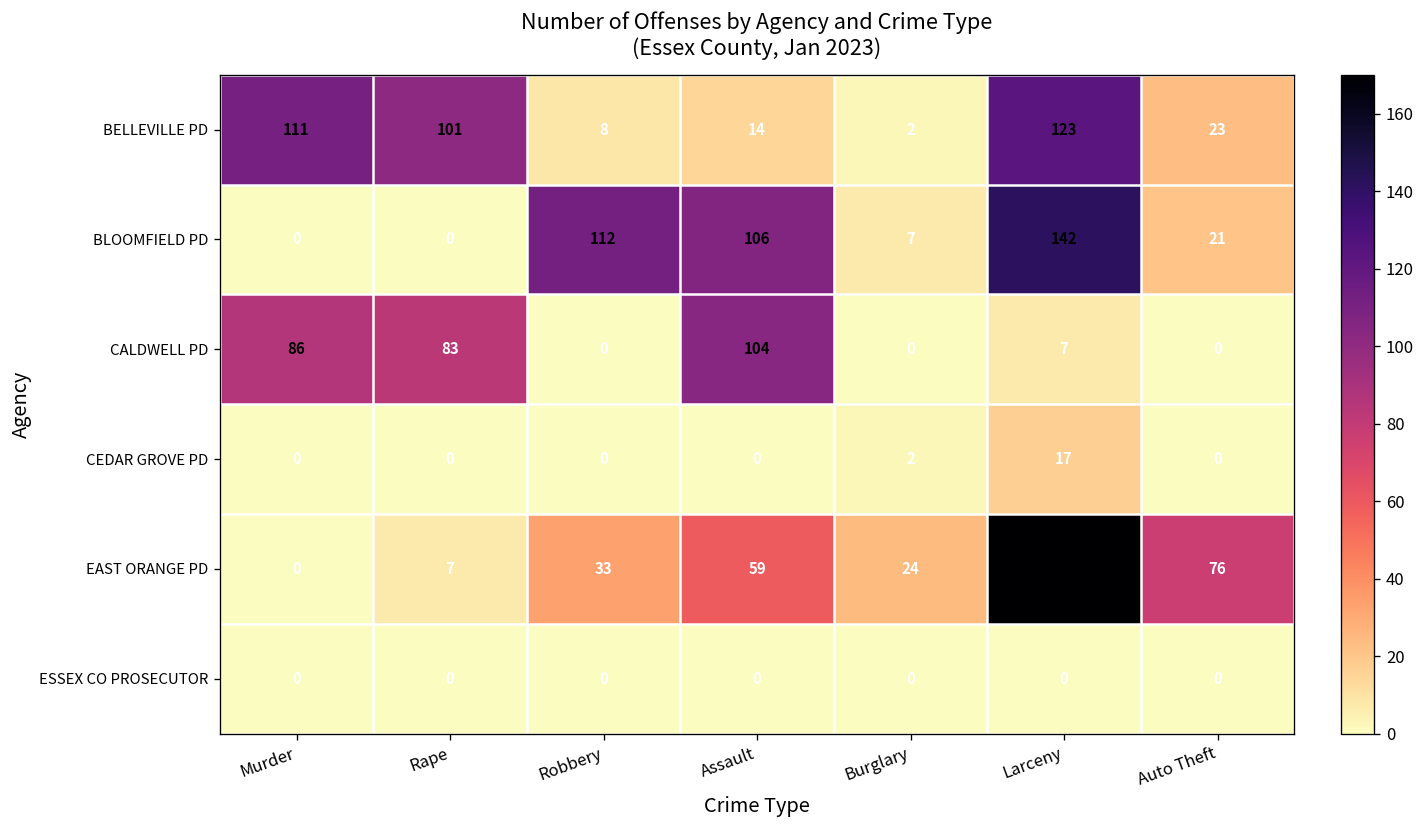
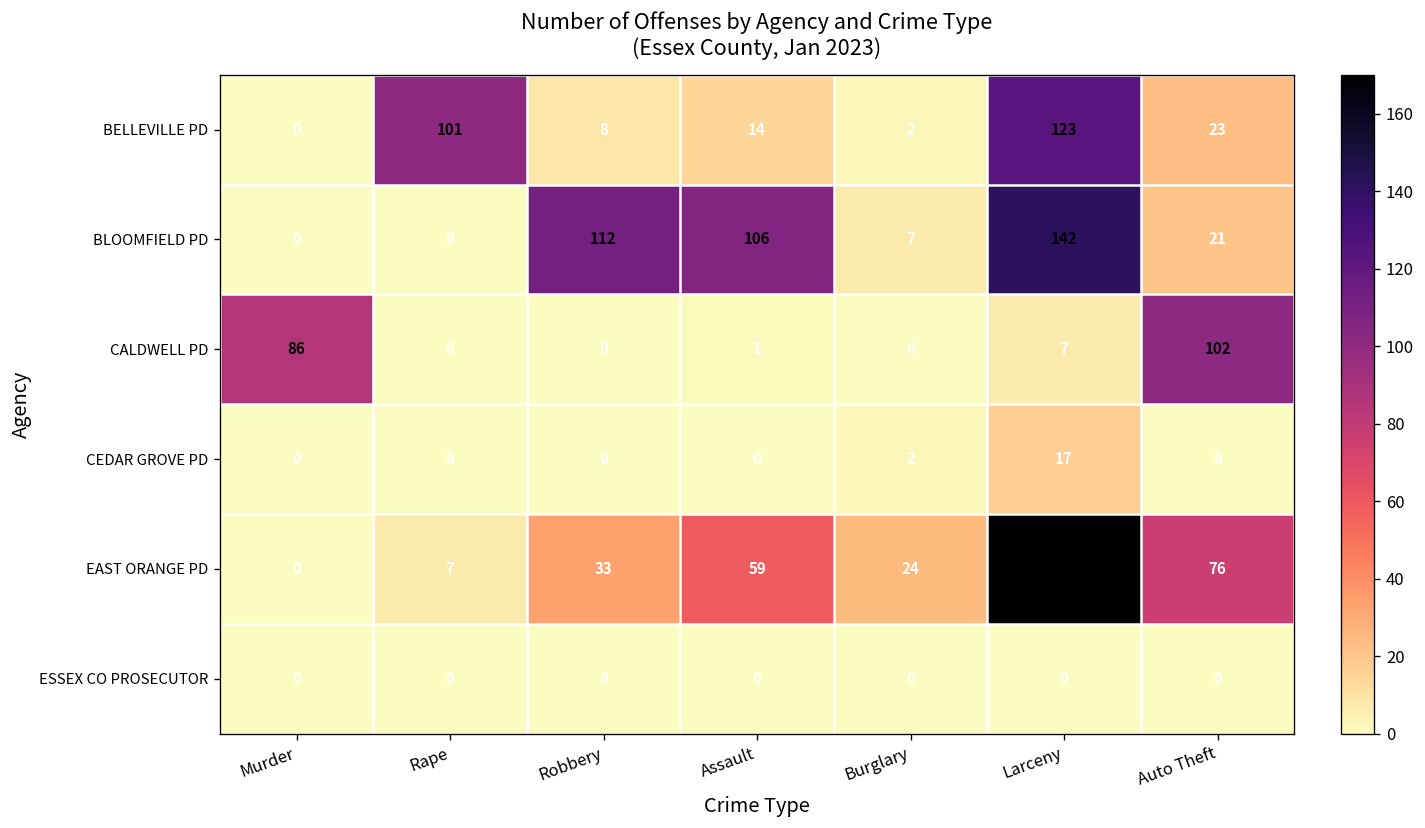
  {
    "BELLEVILLE PD": {
-     "Murder": 111,
+     "Murder": 0,
      "Rape": 101,
      "Robbery": 8,
      "Assault": 14,
      "Burglary": 2,
      "Larceny": 123,
      "Auto Theft": 23
    },
    "BLOOMFIELD PD": {
      "Murder": 0,
      "Rape": 0,
      "Robbery": 112,
      "Assault": 106,
      "Burglary": 7,
      "Larceny": 142,
      "Auto Theft": 21
    },
    "CALDWELL PD": {
      "Murder": 86,
-     "Rape": 83,
+     "Rape": 0,
      "Robbery": 0,
-     "Assault": 104,
+     "Assault": 1,
      "Burglary": 0,
      "Larceny": 7,
-     "Auto Theft": 0
+     "Auto Theft": 102
    },
    "CEDAR GROVE PD": {
      "Murder": 0,
      "Rape": 0,
      "Robbery": 0,
      "Assault": 0,
      "Burglary": 2,
      "Larceny": 17,
      "Auto Theft": 0
    },
    "EAST ORANGE PD": {
      "Murder": 0,
      "Rape": 7,
      "Robbery": 33,
      "Assault": 59,
      "Burglary": 24,
      "Auto Theft": 76
    },
    "ESSEX CO PROSECUTOR": {
      "Murder": 0,
      "Rape": 0,
      "Robbery": 0,
      "Assault": 0,
      "Burglary": 0,
      "Larceny": 0,
      "Auto Theft": 0
    }
  }
